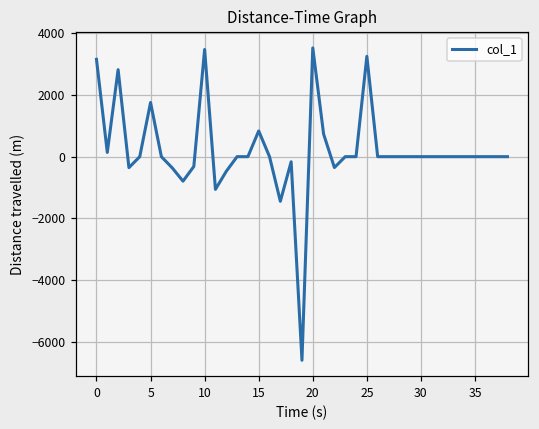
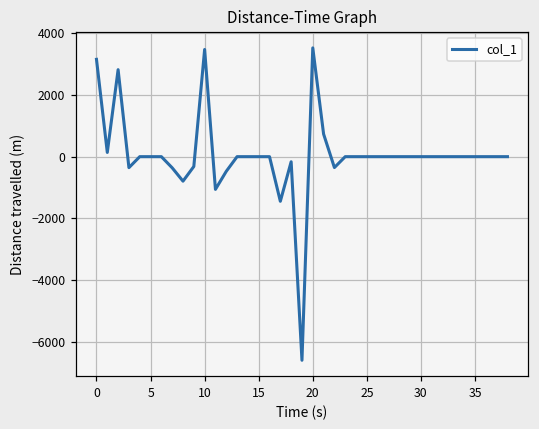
  {
    "0": 3200,
-   "5": 1800,
+   "5": 0,
    "10": 3500,
-   "15": 800,
+   "15": 0,
    "20": 3500,
-   "25": 3300,
+   "25": 0,
    "30": 0,
    "35": 0
  }
